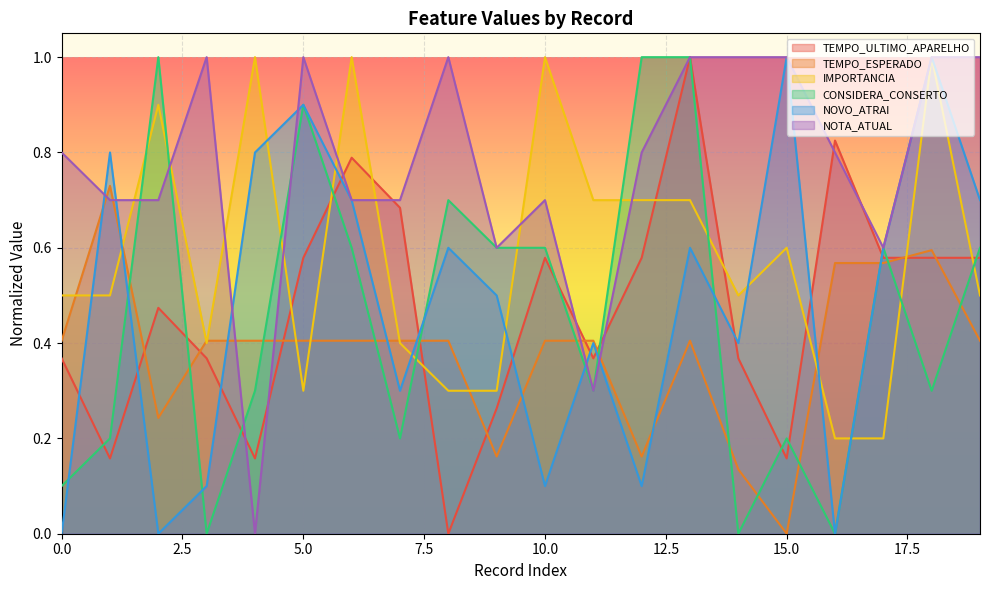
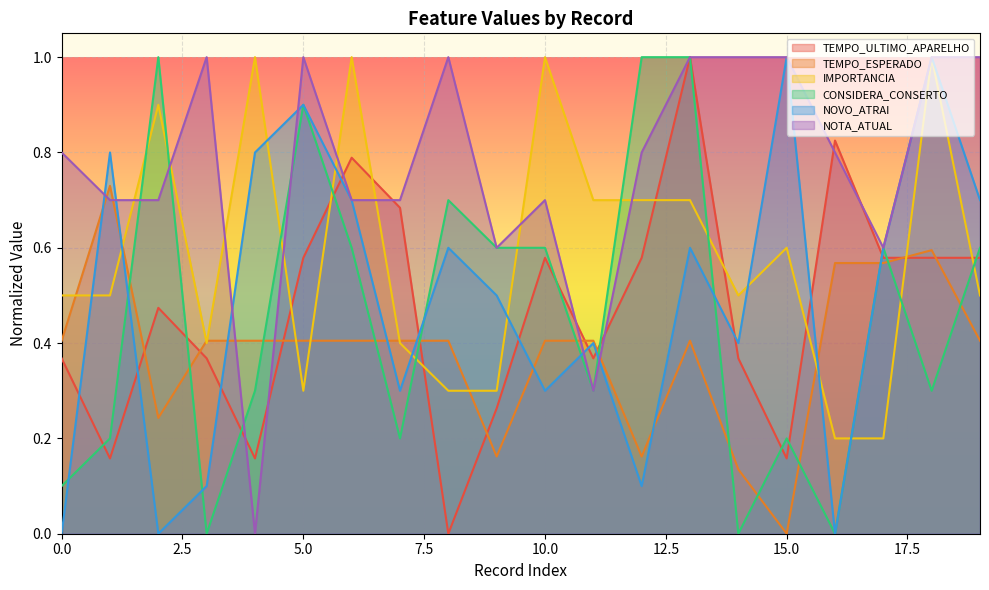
  {
    "CONSIDERA_CONSERTO": {
      "0.0": 0.1,
      "10.0": 0.6,
      "15.0": 0.2
    },
    "NOVO_ATRAI": {
      "0.0": 0.0,
-     "10.0": 0.1
+     "10.0": 0.3
    },
    "NOTA_ATUAL": {
      "0.0": 0.8,
      "5.0": 1.0,
      "10.0": 0.7
    }
  }
